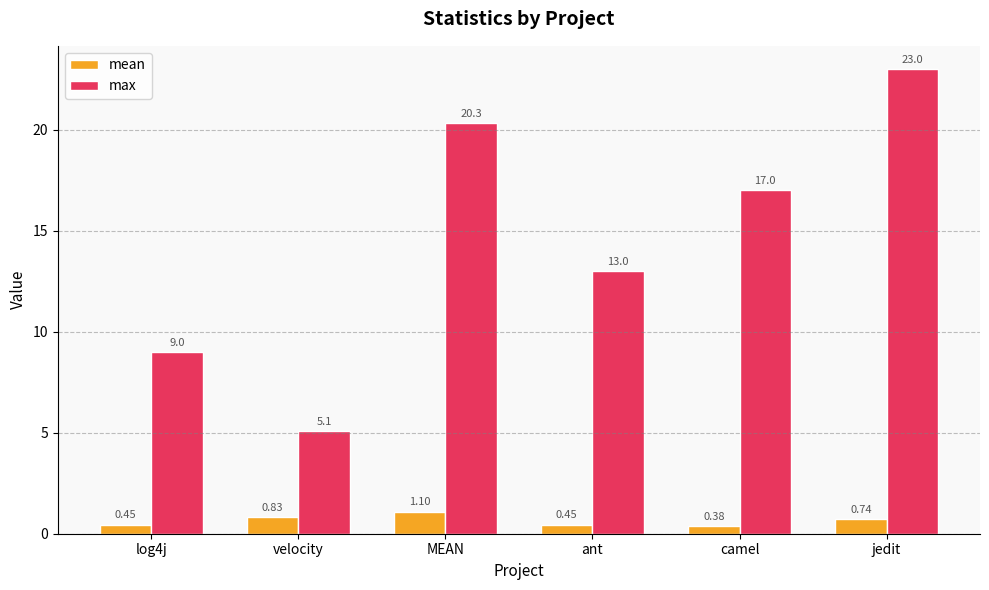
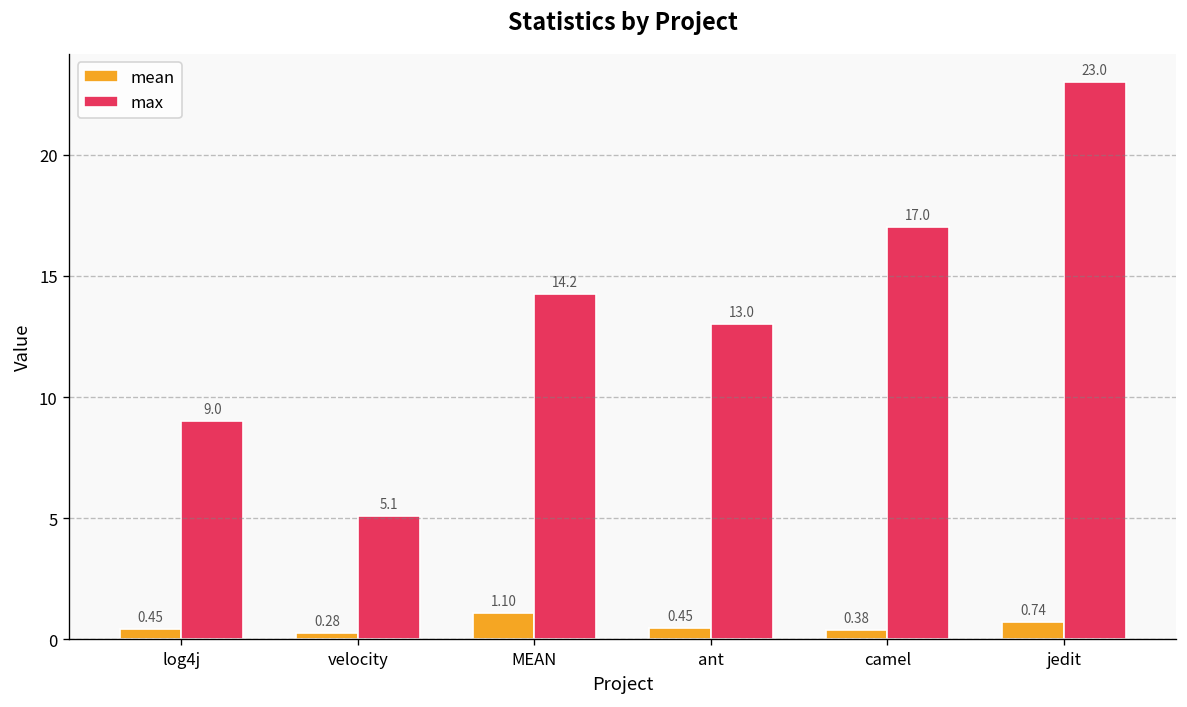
  {
    "mean": {
      "log4j": 0.45,
-     "velocity": 0.83,
+     "velocity": 0.28,
      "MEAN": 1.10,
      "ant": 0.45,
      "camel": 0.38,
      "jedit": 0.74
    },
    "max": {
      "log4j": 9.0,
      "velocity": 5.1,
-     "MEAN": 20.3,
+     "MEAN": 14.2,
      "ant": 13.0,
      "camel": 17.0,
      "jedit": 23.0
    }
  }
